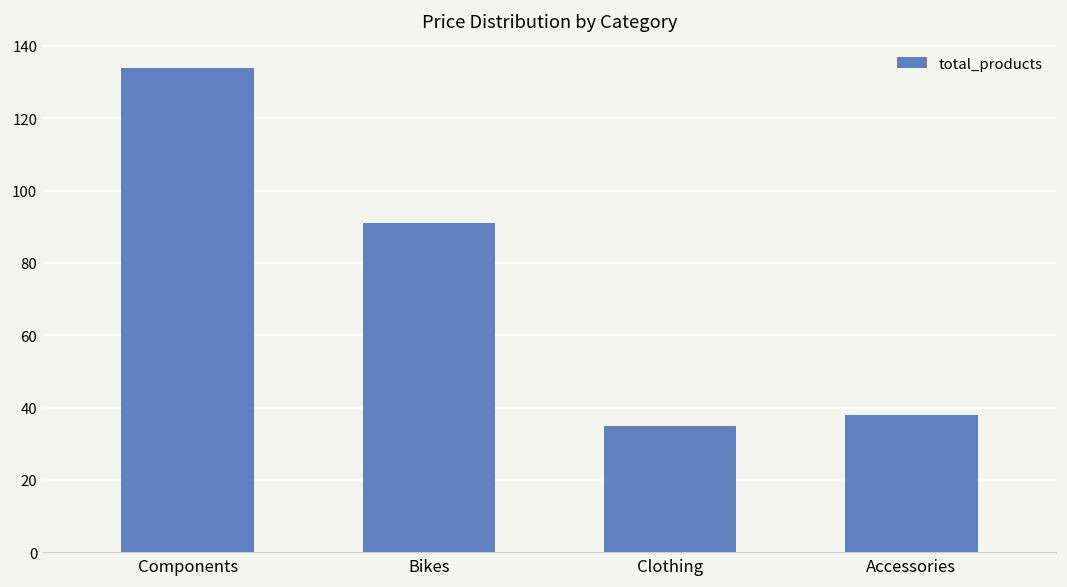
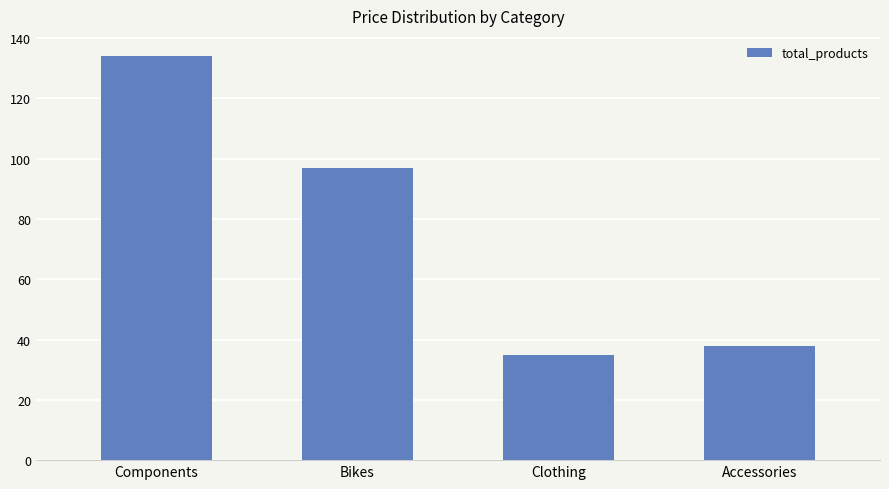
  {
    "Components": 134,
-   "Bikes": 91,
+   "Bikes": 97,
    "Clothing": 35,
    "Accessories": 38
  }
